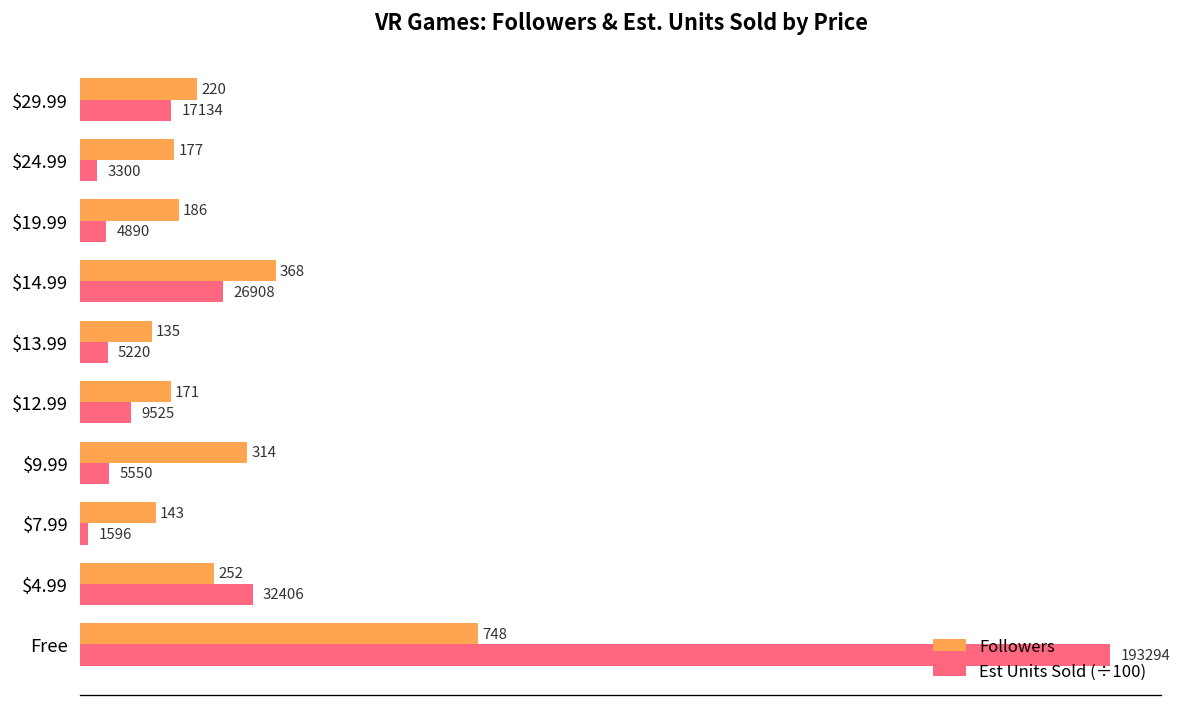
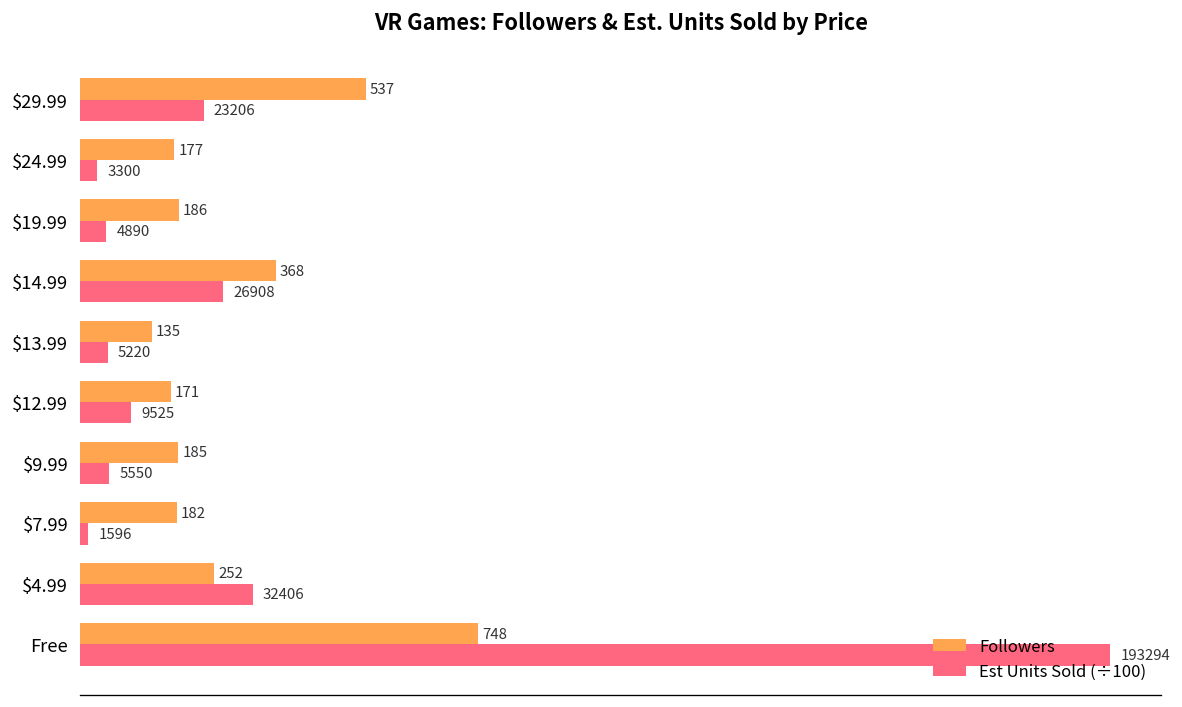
  {
    "Followers": {
-     "$29.99": 220,
+     "$29.99": 537,
      "$24.99": 177,
      "$19.99": 186,
      "$14.99": 368,
      "$13.99": 135,
      "$12.99": 171,
-     "$9.99": 314,
-     "$7.99": 143,
+     "$9.99": 185,
+     "$7.99": 182,
      "$4.99": 252,
      "Free": 748
    },
    "Est Units Sold (÷100)": {
-     "$29.99": 17134
+     "$29.99": 23206
    }
  }
